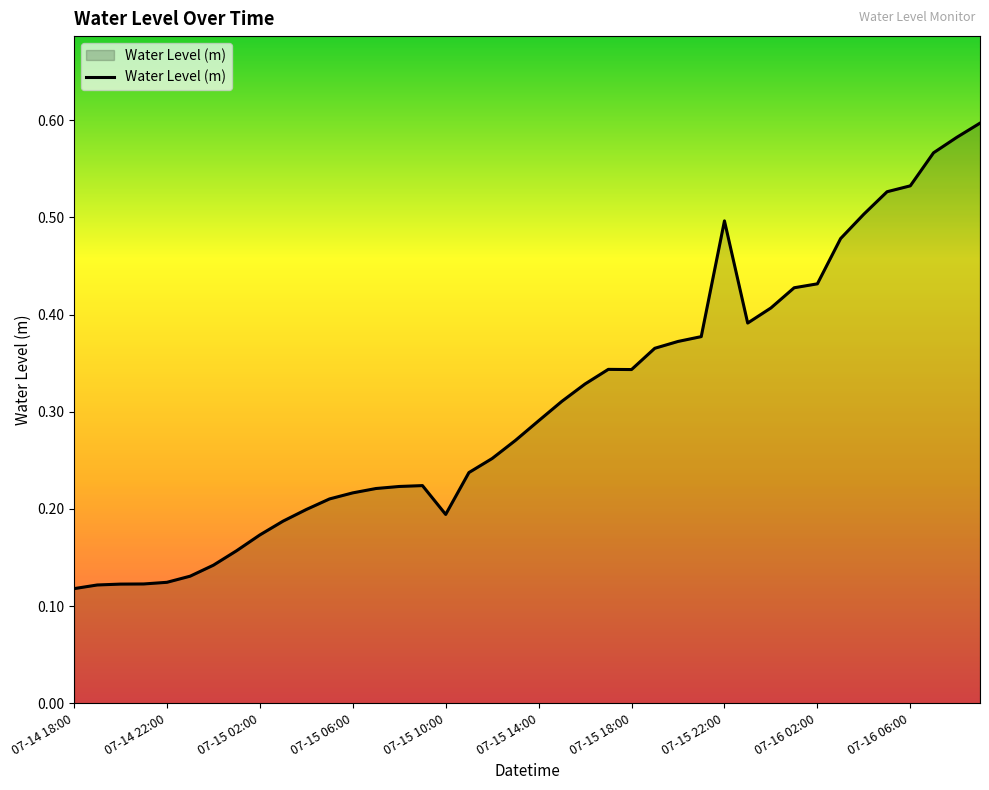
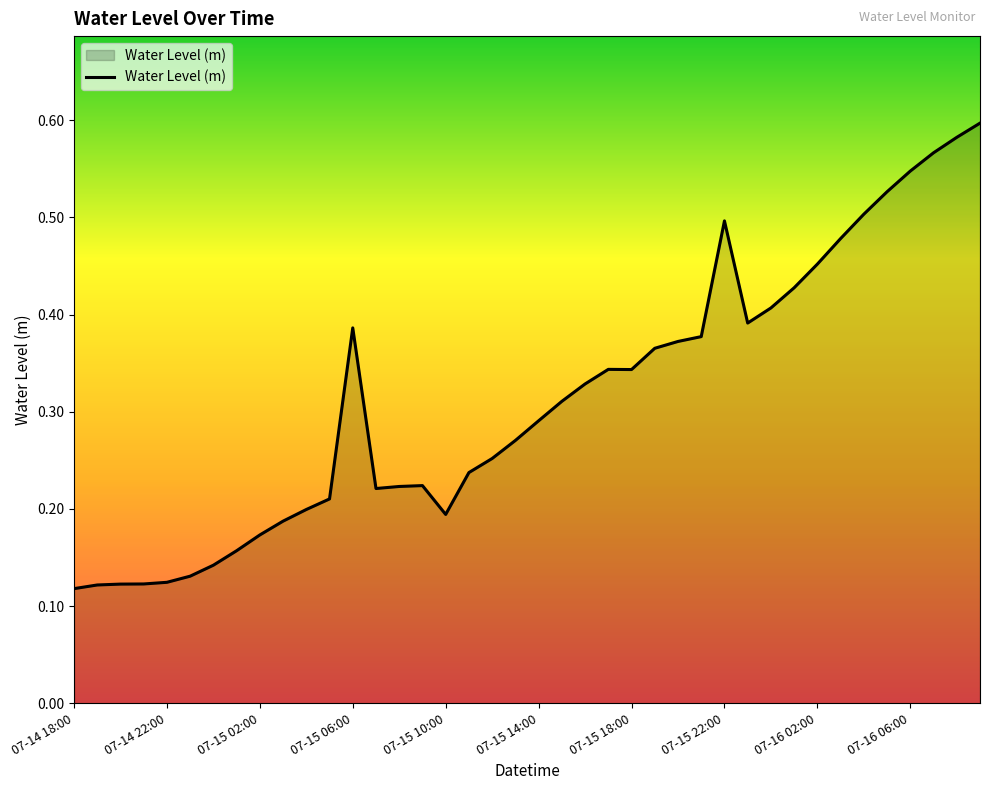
  {
    "07-14 18:00": 0.12,
    "07-14 22:00": 0.12,
    "07-15 02:00": 0.17,
-   "07-15 06:00": 0.22,
+   "07-15 06:00": 0.39,
    "07-15 10:00": 0.19,
    "07-15 14:00": 0.29,
    "07-15 18:00": 0.34,
    "07-15 22:00": 0.50,
-   "07-16 02:00": 0.43,
-   "07-16 06:00": 0.53
+   "07-16 02:00": 0.45,
+   "07-16 06:00": 0.55
  }
